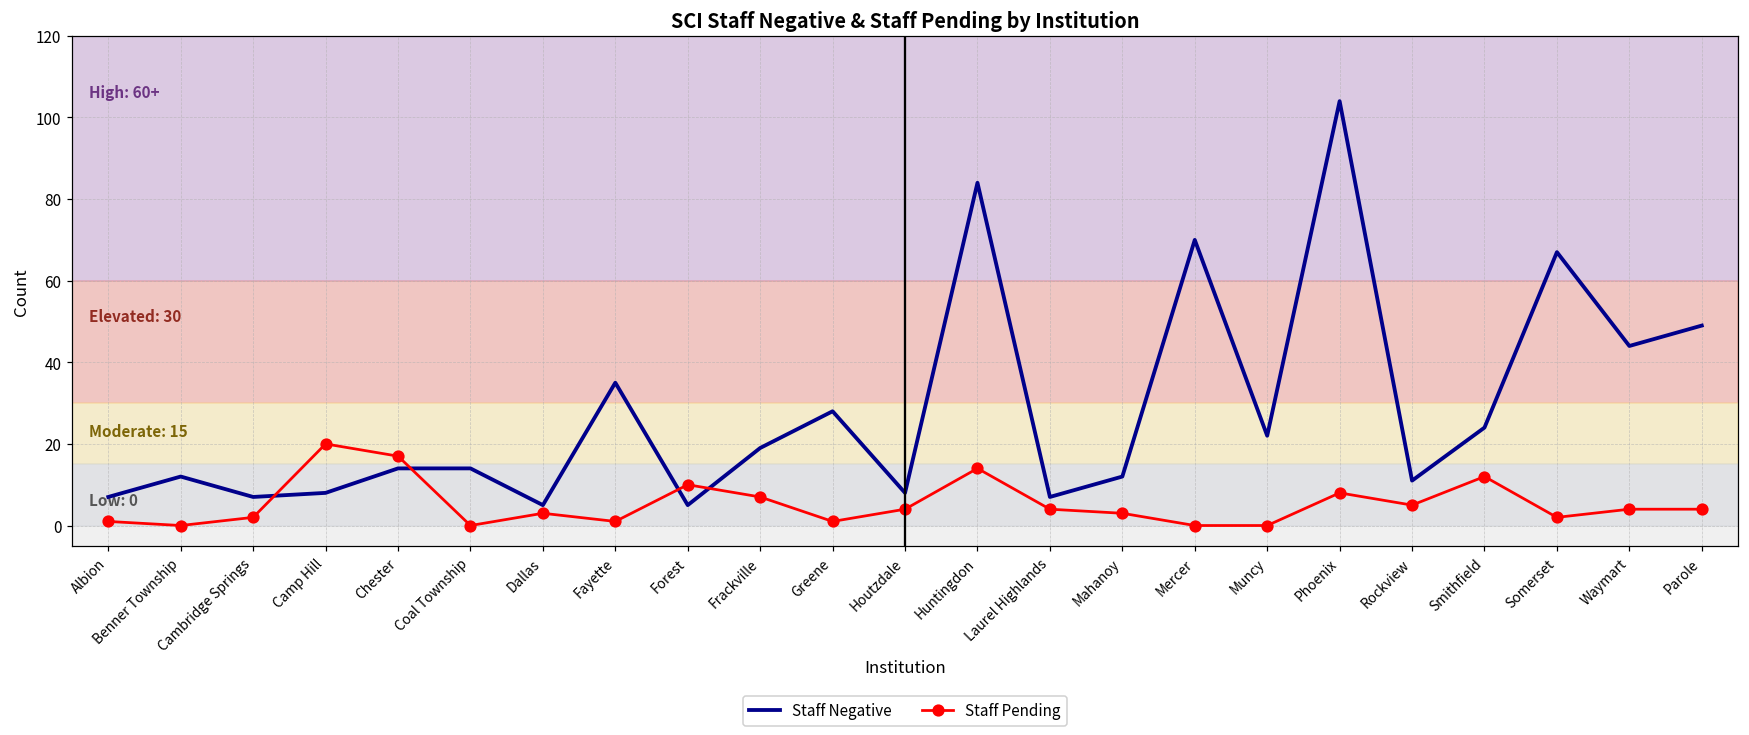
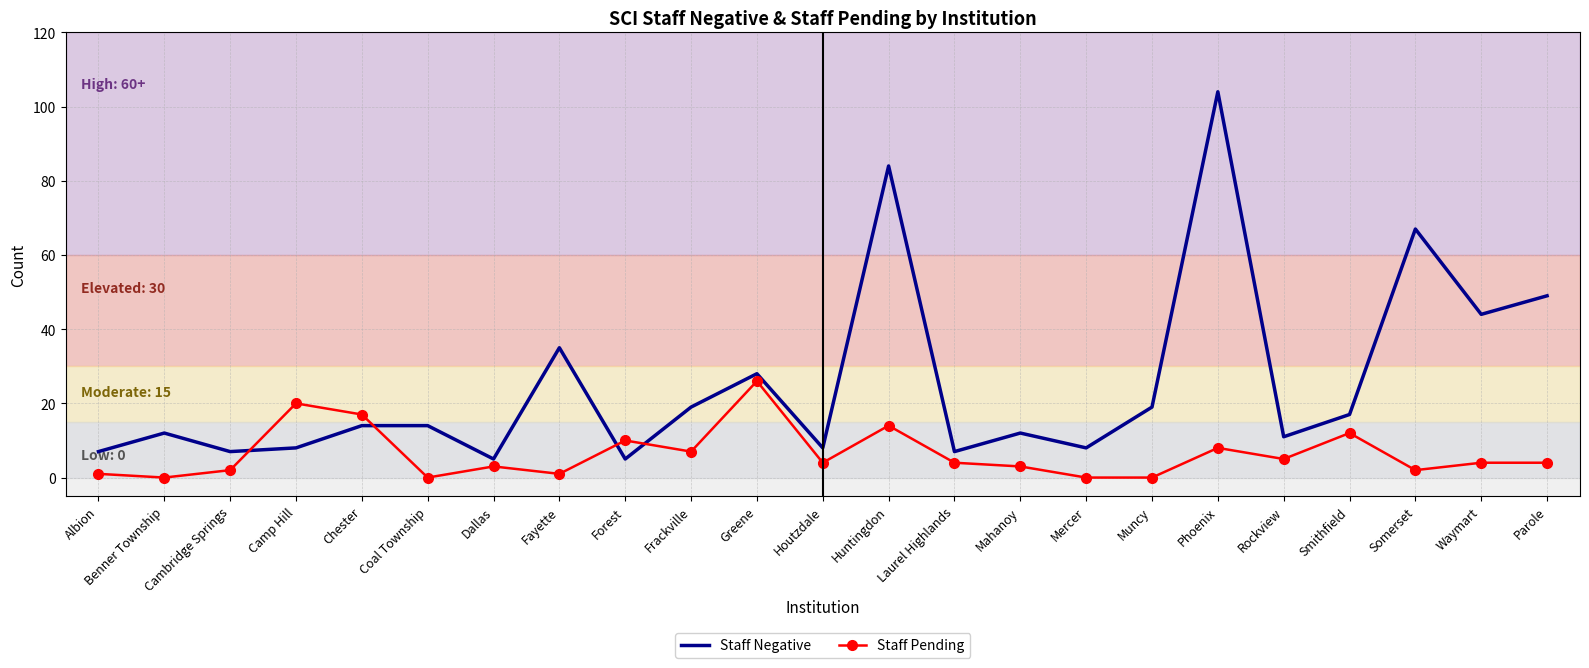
  {
    "Staff Negative": {
      "Benner Township": 12,
      "Cambridge Springs": 7,
      "Camp Hill": 8,
      "Chester": 14,
      "Coal Township": 14,
      "Dallas": 5,
      "Fayette": 35,
      "Forest": 5,
      "Frackville": 19,
      "Greene": 28,
      "Houtzdale": 8,
      "Huntingdon": 84,
      "Laurel Highlands": 7,
      "Mahanoy": 12,
-     "Mercer": 70,
-     "Muncy": 22,
+     "Mercer": 8,
+     "Muncy": 19,
      "Phoenix": 104,
      "Rockview": 11,
-     "Smithfield": 24,
+     "Smithfield": 17,
      "Somerset": 67,
      "Waymart": 44,
      "Parole": 49
    },
    "Staff Pending": {
      "Albion": 1,
      "Benner Township": 0,
      "Cambridge Springs": 2,
      "Camp Hill": 20,
      "Chester": 17,
      "Coal Township": 0,
      "Dallas": 3,
      "Fayette": 1,
      "Forest": 10,
      "Frackville": 7,
-     "Greene": 1,
+     "Greene": 26,
      "Houtzdale": 4,
      "Huntingdon": 14,
      "Laurel Highlands": 4,
      "Mahanoy": 3,
      "Mercer": 0,
      "Muncy": 0,
      "Phoenix": 8,
      "Rockview": 5,
      "Smithfield": 12,
      "Somerset": 2,
      "Waymart": 4,
      "Parole": 4
    }
  }
